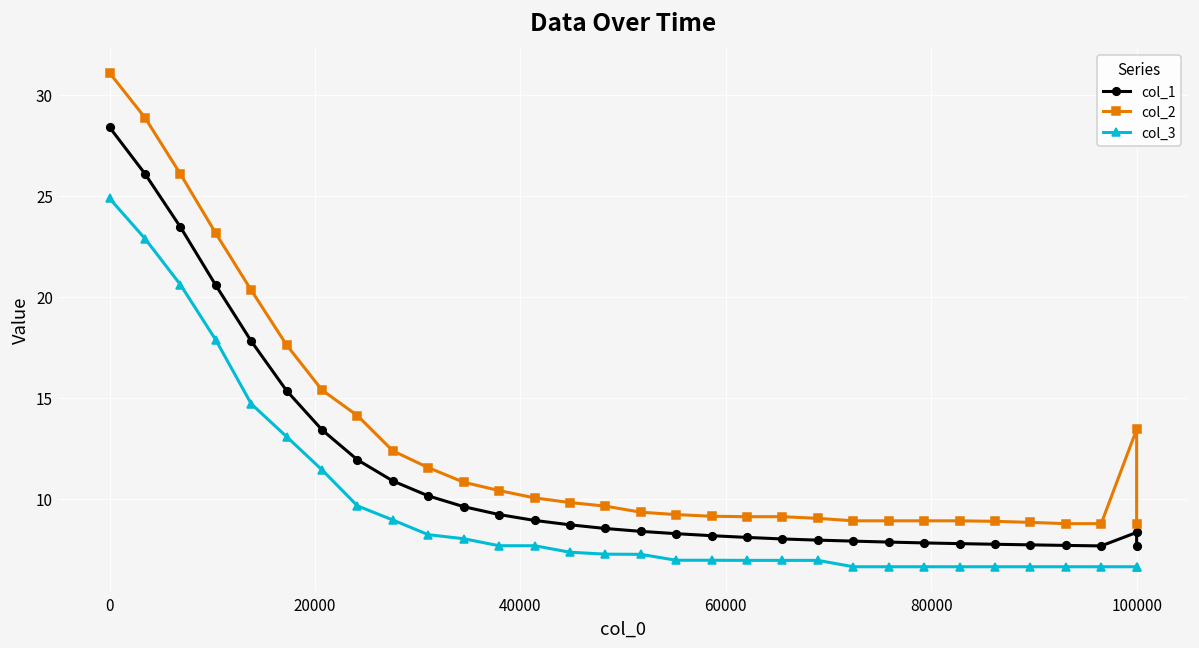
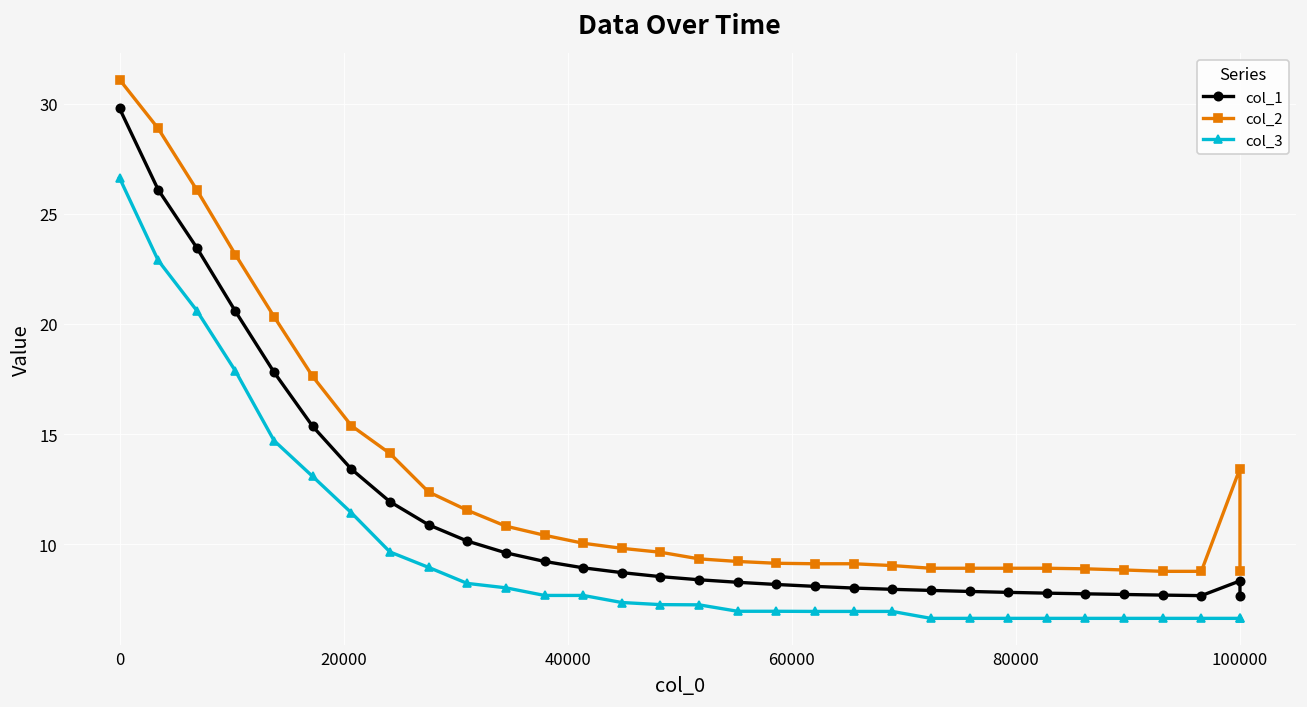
  {
    "col_1": {
-     "0": 28.4,
+     "0": 29.8,
      "100000": 8.3
    },
    "col_2": {
      "0": 31.1,
      "100000": 13.4
    },
    "col_3": {
-     "0": 24.9,
+     "0": 26.6,
      "100000": 6.6
    }
  }
